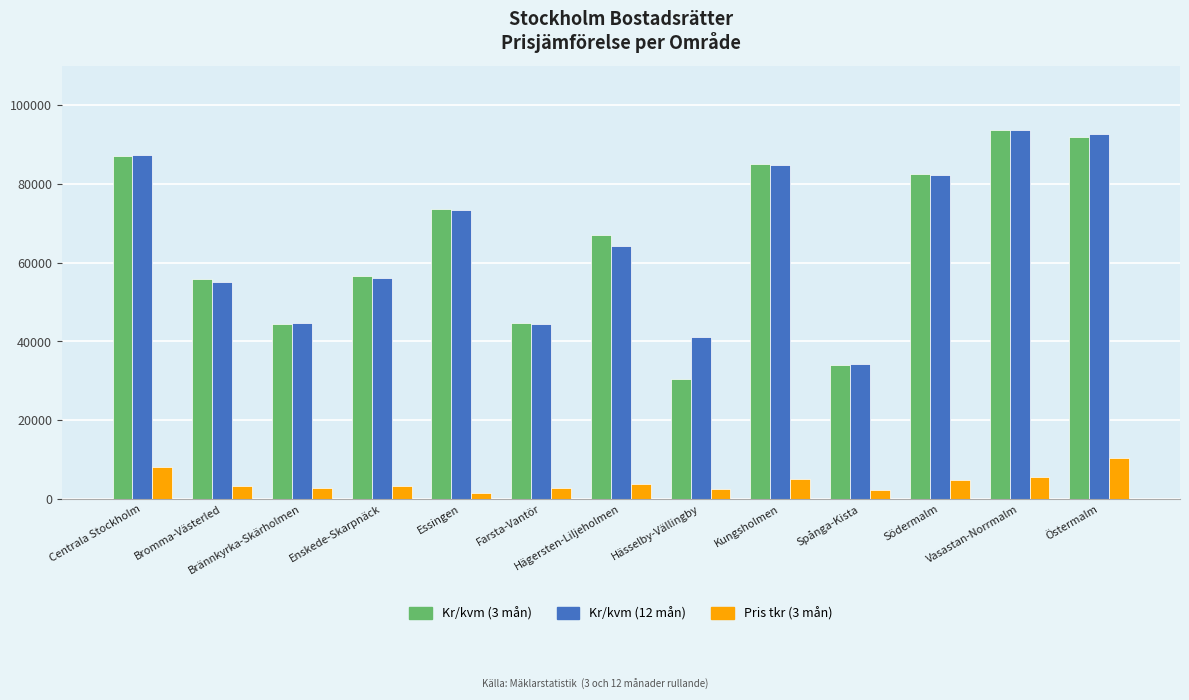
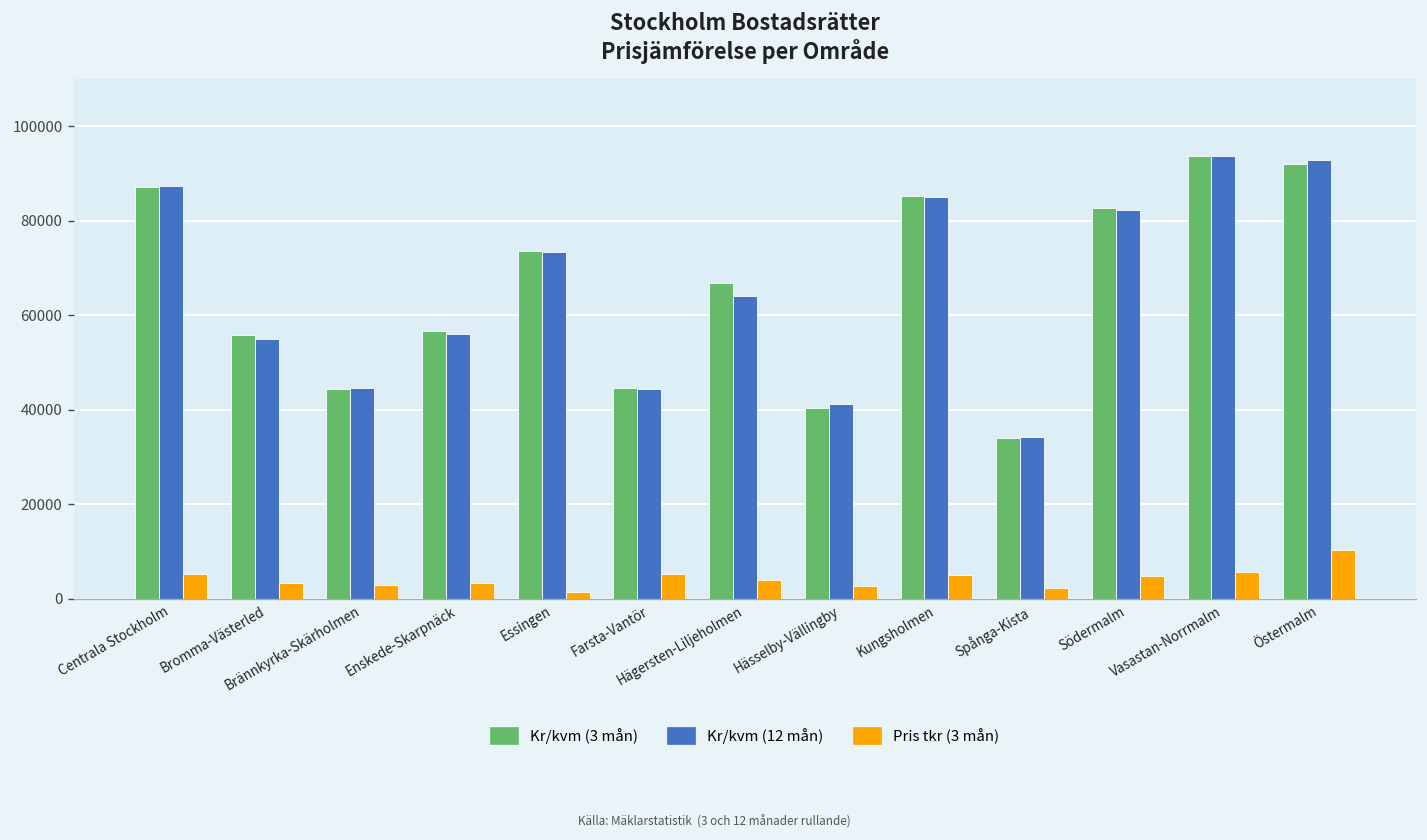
  {
    "Kr/kvm (3 mån)": {
      "Centrala Stockholm": 87000,
      "Bromma-Västerled": 56000,
      "Brännkyrka-Skärholmen": 44000,
      "Enskede-Skarpnäck": 57000,
      "Essingen": 74000,
      "Farsta-Vantör": 45000,
      "Hägersten-Liljeholmen": 67000,
-     "Hässelby-Vällingby": 31000,
+     "Hässelby-Vällingby": 40000,
      "Kungsholmen": 85000,
      "Spånga-Kista": 34000,
      "Södermalm": 83000,
      "Vasastan-Norrmalm": 94000,
      "Östermalm": 92000
    },
    "Kr/kvm (12 mån)": {
      "Centrala Stockholm": 87000,
      "Bromma-Västerled": 55000,
      "Brännkyrka-Skärholmen": 45000,
      "Enskede-Skarpnäck": 56000,
      "Essingen": 73000,
      "Farsta-Vantör": 44000,
      "Hägersten-Liljeholmen": 64000,
      "Hässelby-Vällingby": 41000,
      "Kungsholmen": 85000,
      "Spånga-Kista": 34000,
      "Södermalm": 82000,
      "Vasastan-Norrmalm": 94000,
      "Östermalm": 93000
    },
    "Pris tkr (3 mån)": {
-     "Centrala Stockholm": 8000,
+     "Centrala Stockholm": 5000,
      "Bromma-Västerled": 3000,
      "Brännkyrka-Skärholmen": 3000,
      "Enskede-Skarpnäck": 3000,
      "Essingen": 2000,
-     "Farsta-Vantör": 3000,
+     "Farsta-Vantör": 5000,
      "Hägersten-Liljeholmen": 4000,
      "Hässelby-Vällingby": 3000,
      "Kungsholmen": 5000,
      "Spånga-Kista": 2000,
      "Södermalm": 5000,
      "Vasastan-Norrmalm": 6000,
      "Östermalm": 10000
    }
  }
